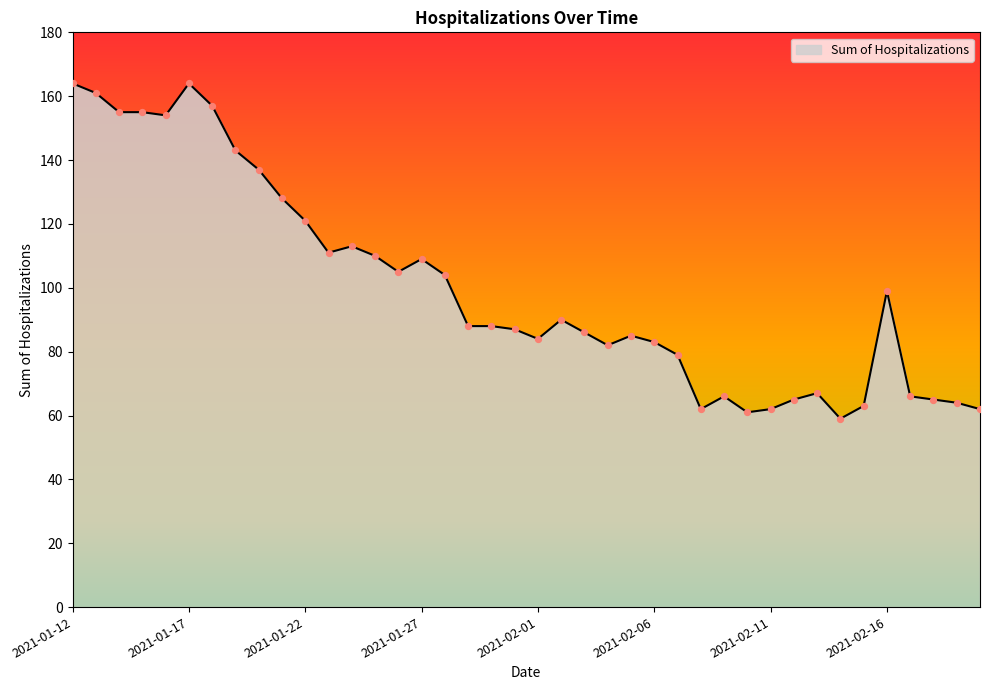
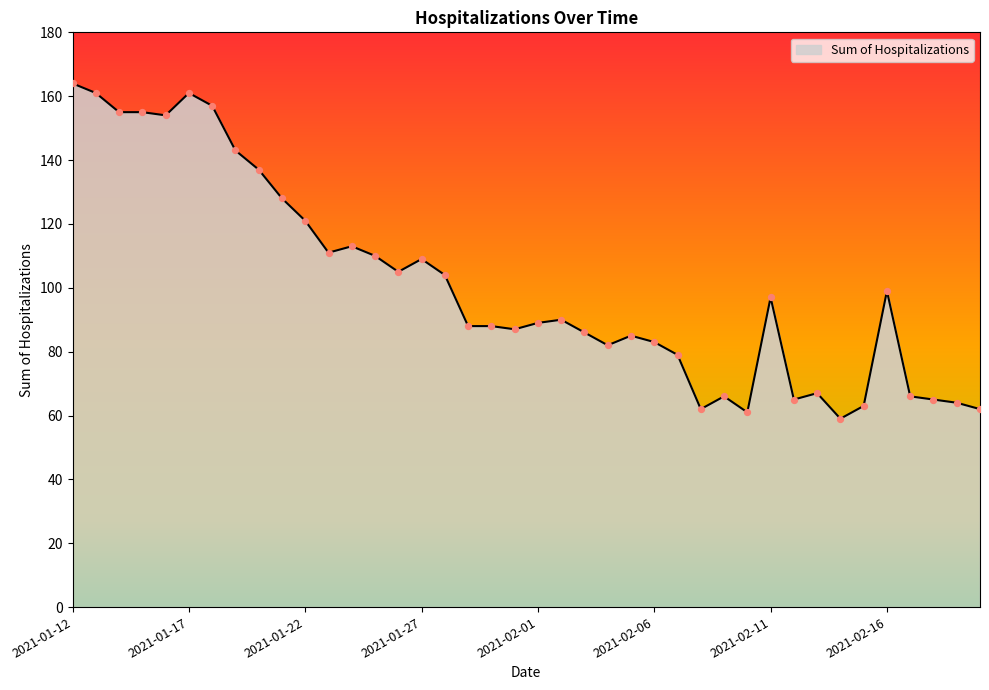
  {
    "2021-01-12": 164,
-   "2021-01-17": 164,
+   "2021-01-17": 161,
    "2021-01-22": 121,
    "2021-01-27": 109,
-   "2021-02-01": 84,
+   "2021-02-01": 89,
    "2021-02-06": 83,
-   "2021-02-11": 62,
+   "2021-02-11": 97,
    "2021-02-16": 99
  }
